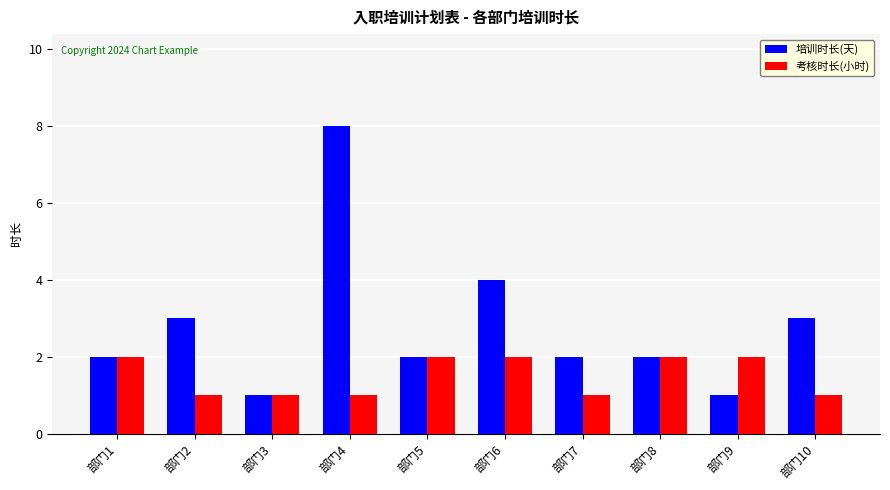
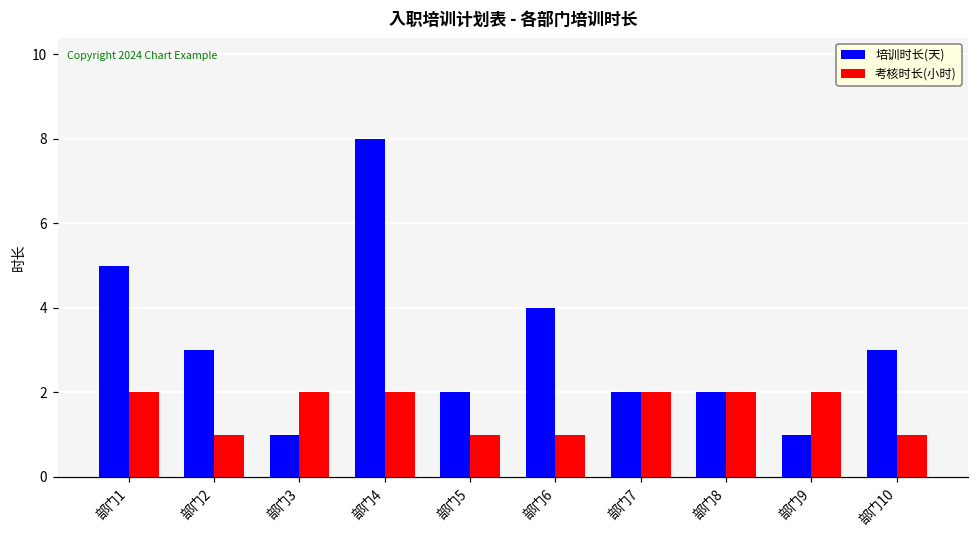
  {
    "培训时长(天)": {
-     "部门1": 2,
+     "部门1": 5,
      "部门2": 3,
      "部门3": 1,
      "部门4": 8,
      "部门5": 2,
      "部门6": 4,
      "部门7": 2,
      "部门8": 2,
      "部门9": 1,
      "部门10": 3
    },
    "考核时长(小时)": {
      "部门1": 2,
      "部门2": 1,
-     "部门3": 1,
-     "部门4": 1,
-     "部门5": 2,
-     "部门6": 2,
-     "部门7": 1,
+     "部门3": 2,
+     "部门4": 2,
+     "部门5": 1,
+     "部门6": 1,
+     "部门7": 2,
      "部门8": 2,
      "部门9": 2,
      "部门10": 1
    }
  }
